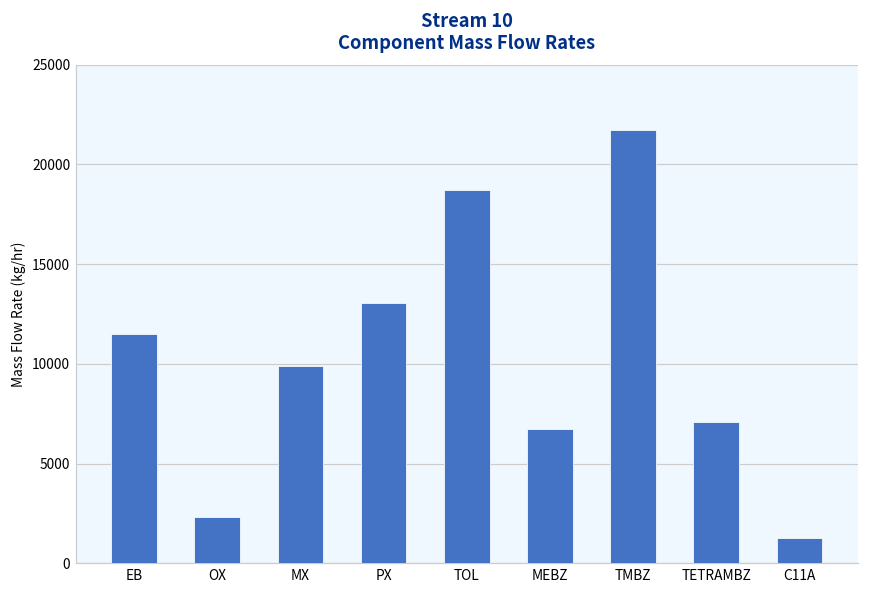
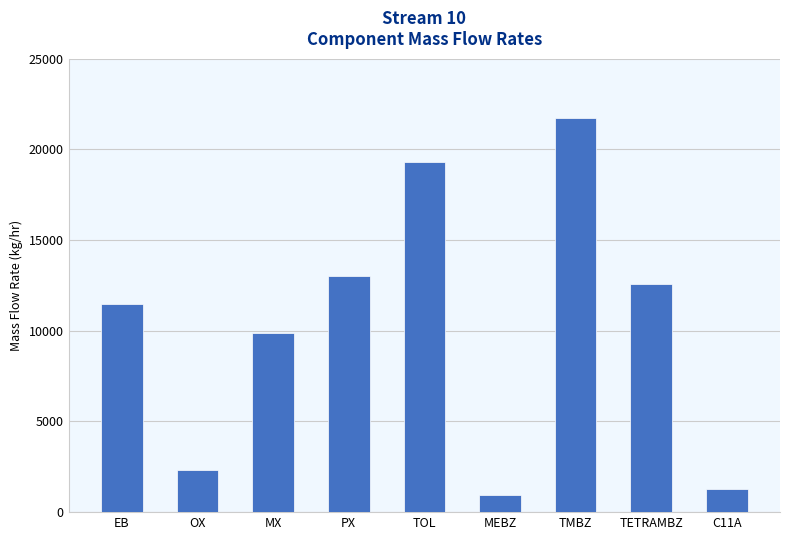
  {
    "EB": 11500,
    "OX": 2300,
    "MX": 9900,
    "PX": 13000,
-   "TOL": 18700,
-   "MEBZ": 6800,
+   "TOL": 19300,
+   "MEBZ": 900,
    "TMBZ": 21700,
-   "TETRAMBZ": 7100,
+   "TETRAMBZ": 12600,
    "C11A": 1300
  }
